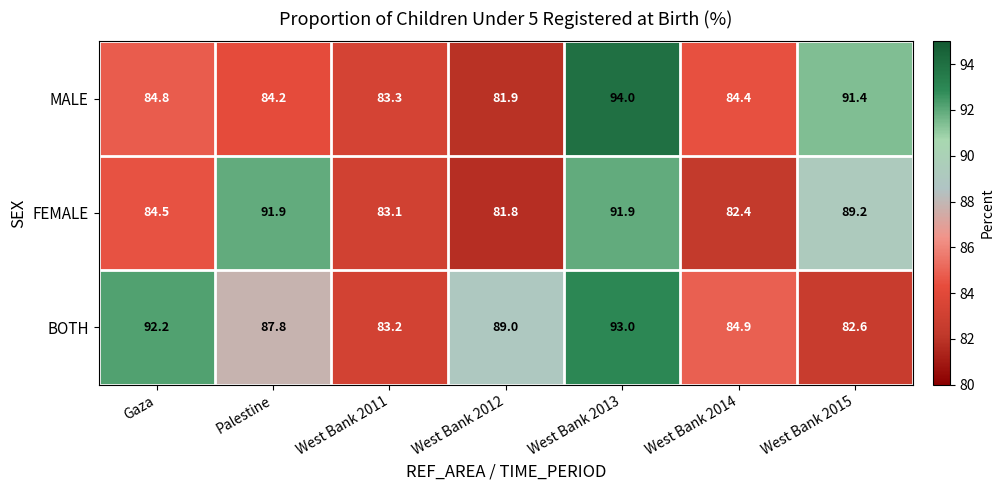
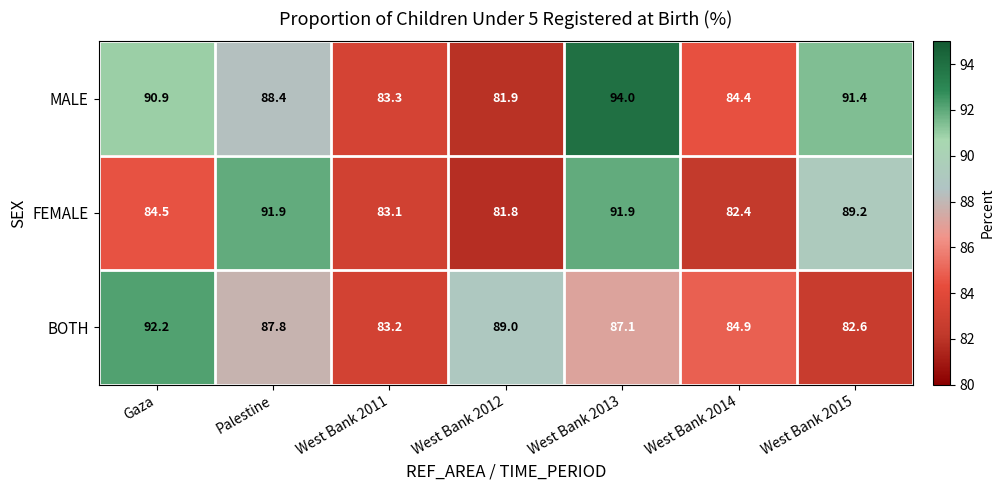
  {
    "MALE": {
-     "Gaza": 84.8,
-     "Palestine": 84.2,
+     "Gaza": 90.9,
+     "Palestine": 88.4,
      "West Bank 2011": 83.3,
      "West Bank 2012": 81.9,
      "West Bank 2013": 94.0,
      "West Bank 2014": 84.4,
      "West Bank 2015": 91.4
    },
    "FEMALE": {
      "Gaza": 84.5,
      "Palestine": 91.9,
      "West Bank 2011": 83.1,
      "West Bank 2012": 81.8,
      "West Bank 2013": 91.9,
      "West Bank 2014": 82.4,
      "West Bank 2015": 89.2
    },
    "BOTH": {
      "Gaza": 92.2,
      "Palestine": 87.8,
      "West Bank 2011": 83.2,
      "West Bank 2012": 89.0,
-     "West Bank 2013": 93.0,
+     "West Bank 2013": 87.1,
      "West Bank 2014": 84.9,
      "West Bank 2015": 82.6
    }
  }
